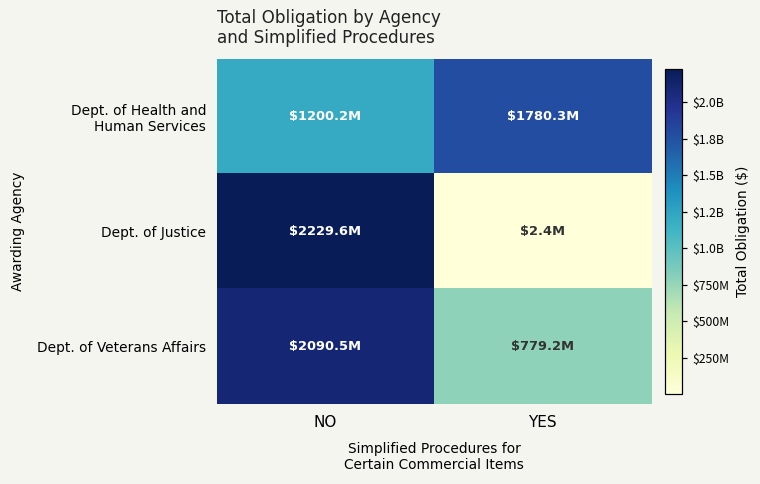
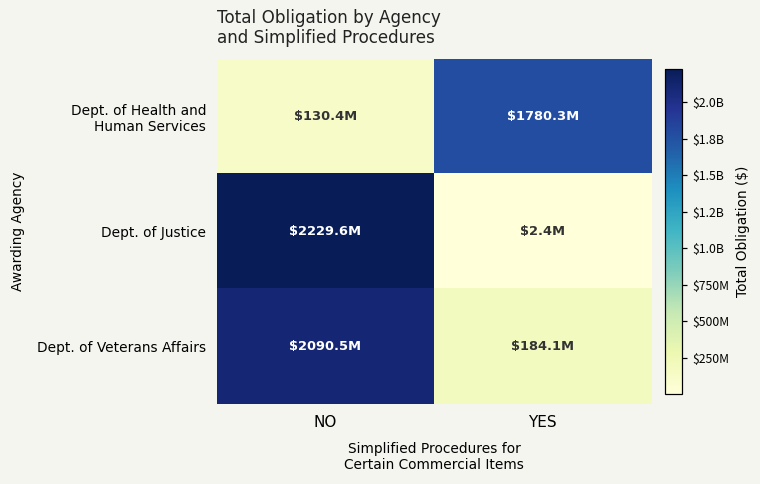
  {
    "Dept. of Health and Human Services": {
-     "NO": "$1200.2M",
+     "NO": "$130.4M",
      "YES": "$1780.3M"
    },
    "Dept. of Justice": {
      "NO": "$2229.6M",
      "YES": "$2.4M"
    },
    "Dept. of Veterans Affairs": {
      "NO": "$2090.5M",
-     "YES": "$779.2M"
+     "YES": "$184.1M"
    }
  }
